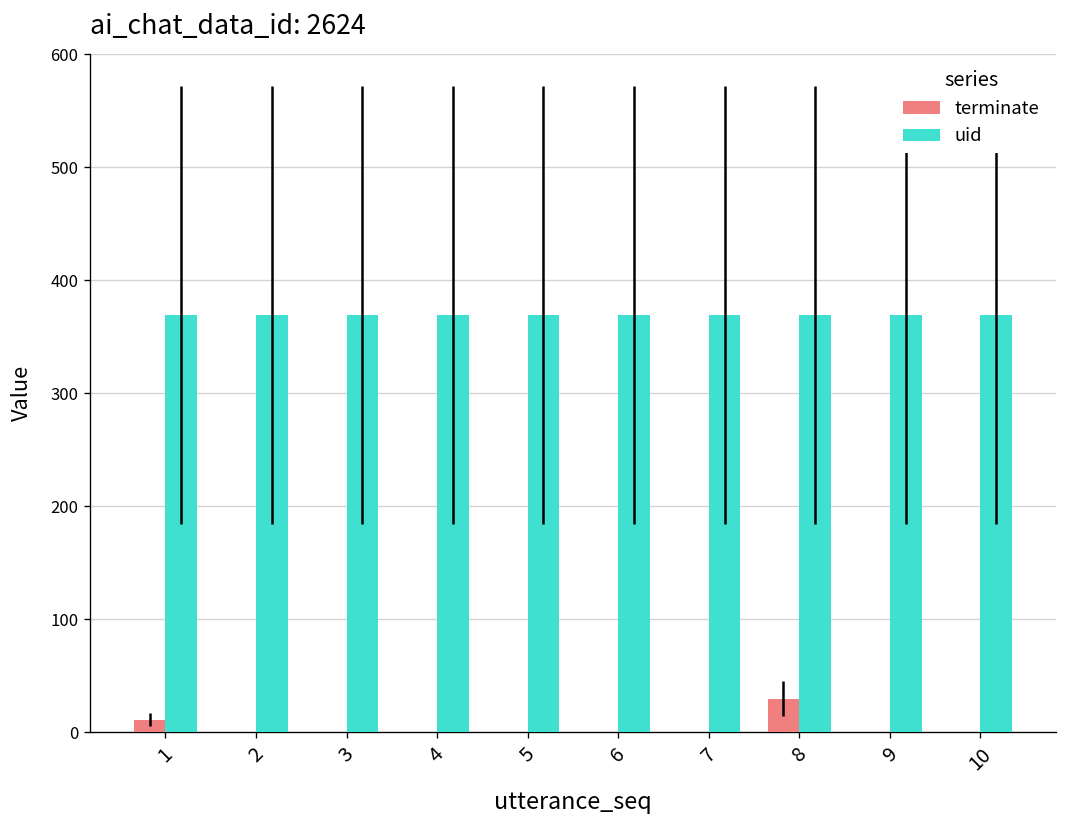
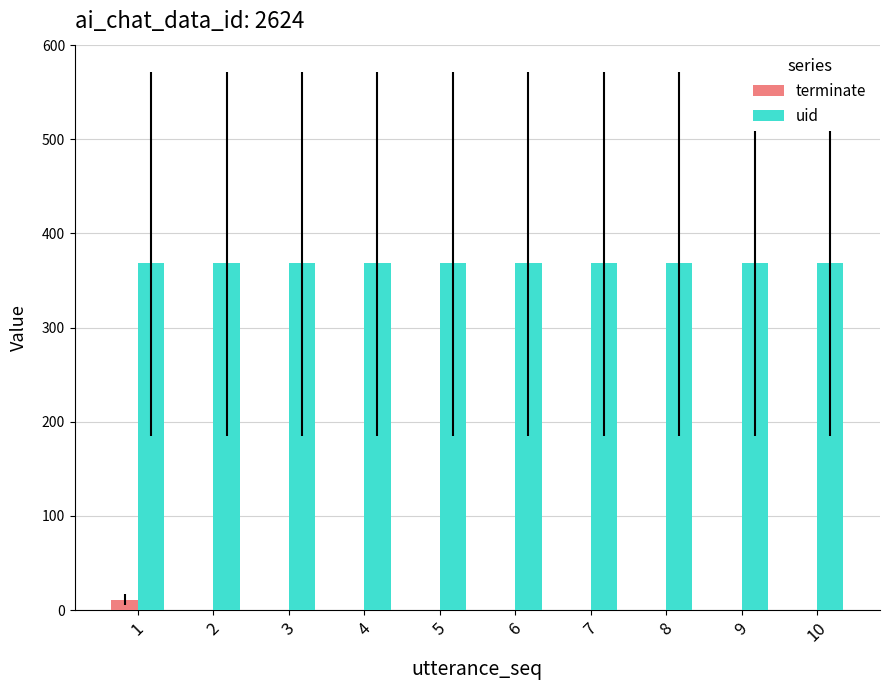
  {
    "terminate": {
      "1": 10,
      "2": 0,
      "3": 0,
      "4": 0,
      "5": 0,
      "6": 0,
      "7": 0,
-     "8": 30,
+     "8": 0,
      "9": 0,
      "10": 0
    },
    "uid": {
      "1": 370,
      "2": 370,
      "3": 370,
      "4": 370,
      "5": 370,
      "6": 370,
      "7": 370,
      "8": 370,
      "9": 370,
      "10": 370
    }
  }
